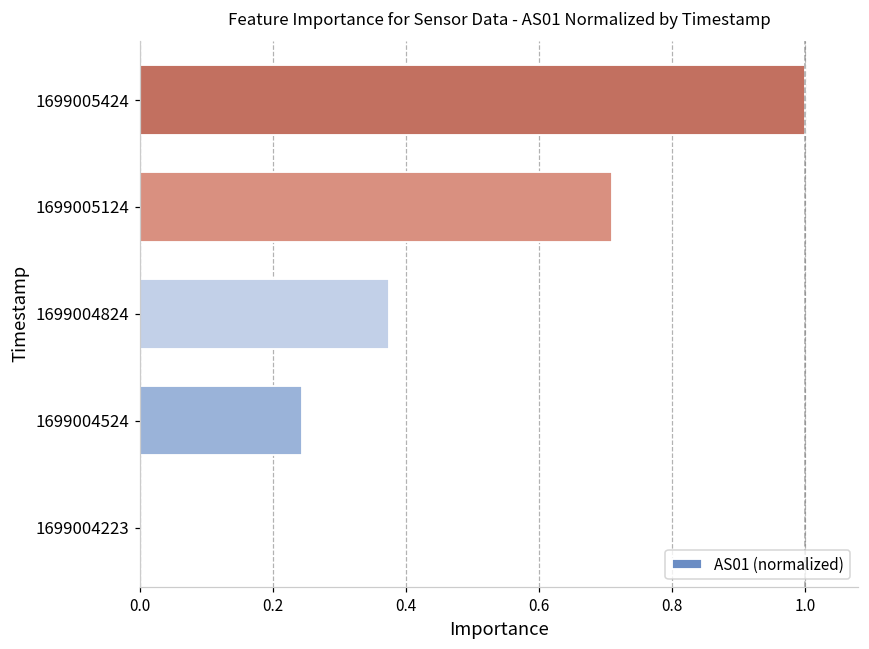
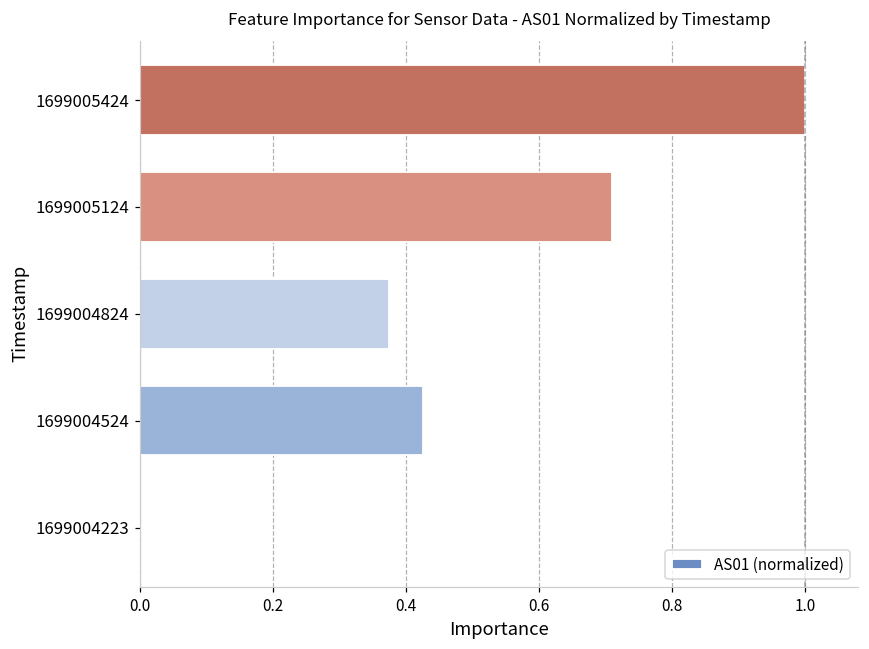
  {
    "1699005424": 1.00,
    "1699005124": 0.71,
    "1699004824": 0.37,
-   "1699004524": 0.24,
+   "1699004524": 0.43,
    "1699004223": 0.00
  }
